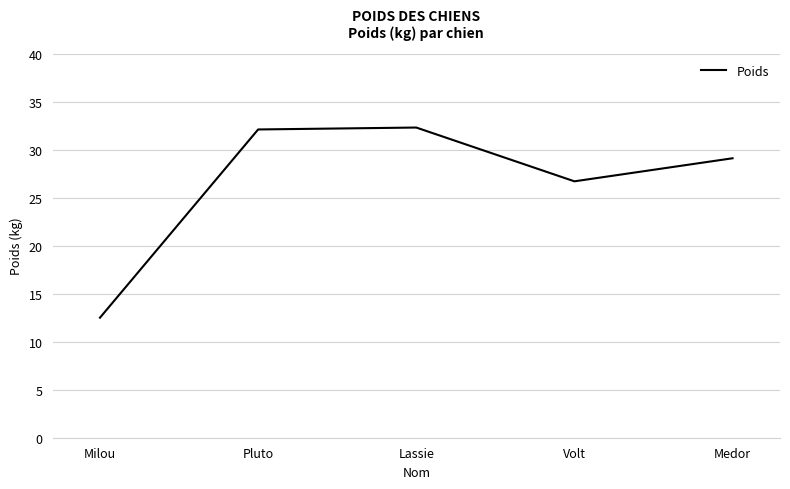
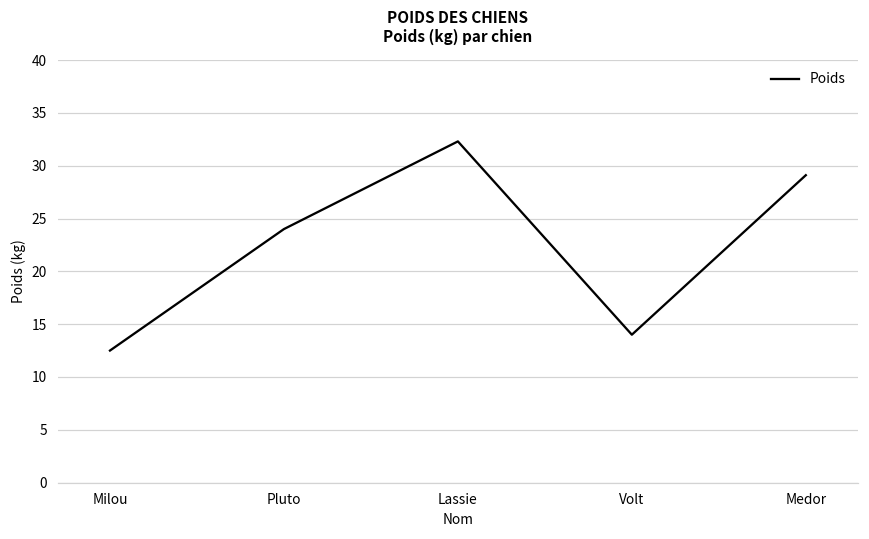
  {
    "Milou": 13,
-   "Pluto": 32,
+   "Pluto": 24,
    "Lassie": 32,
-   "Volt": 27,
+   "Volt": 14,
    "Medor": 29
  }
